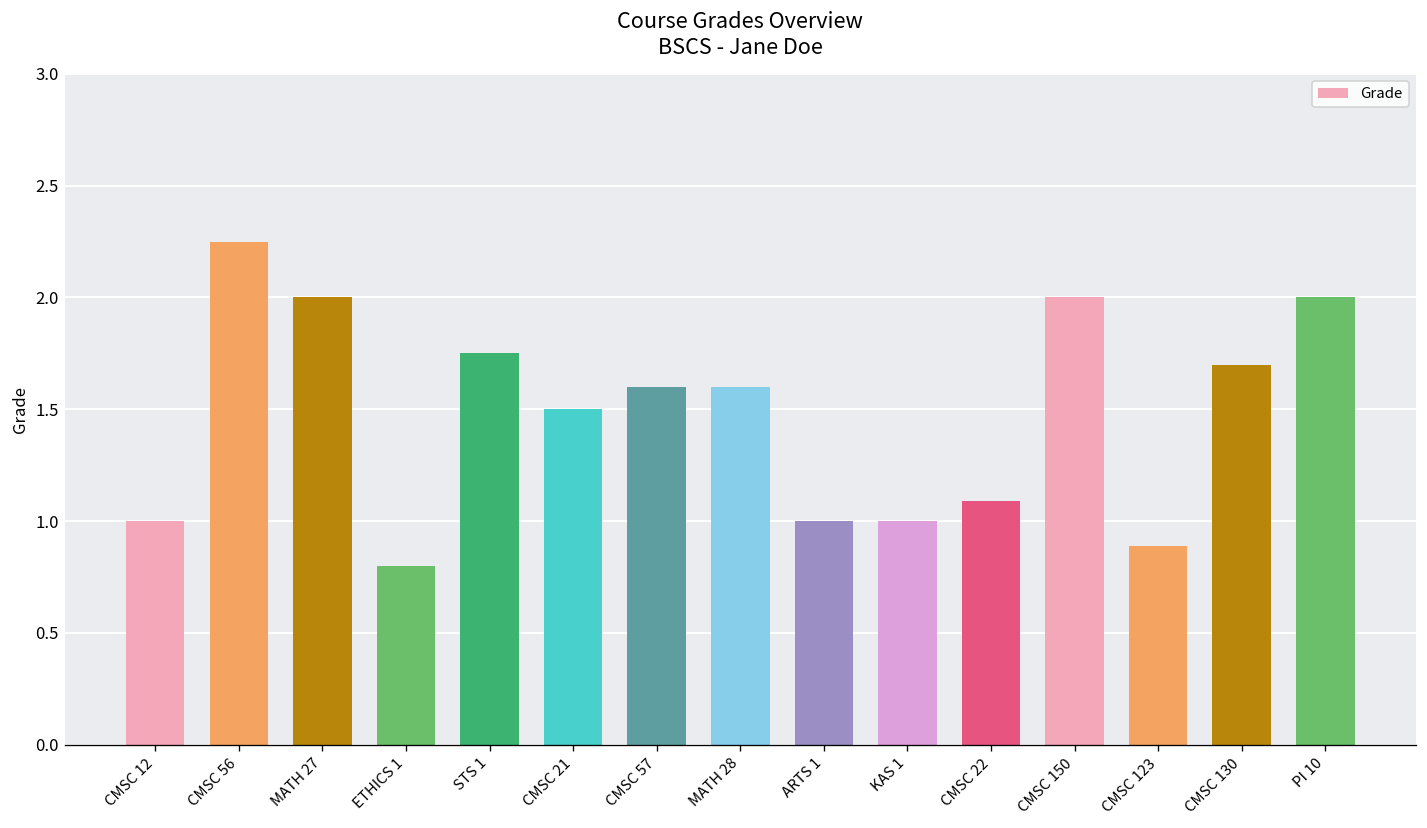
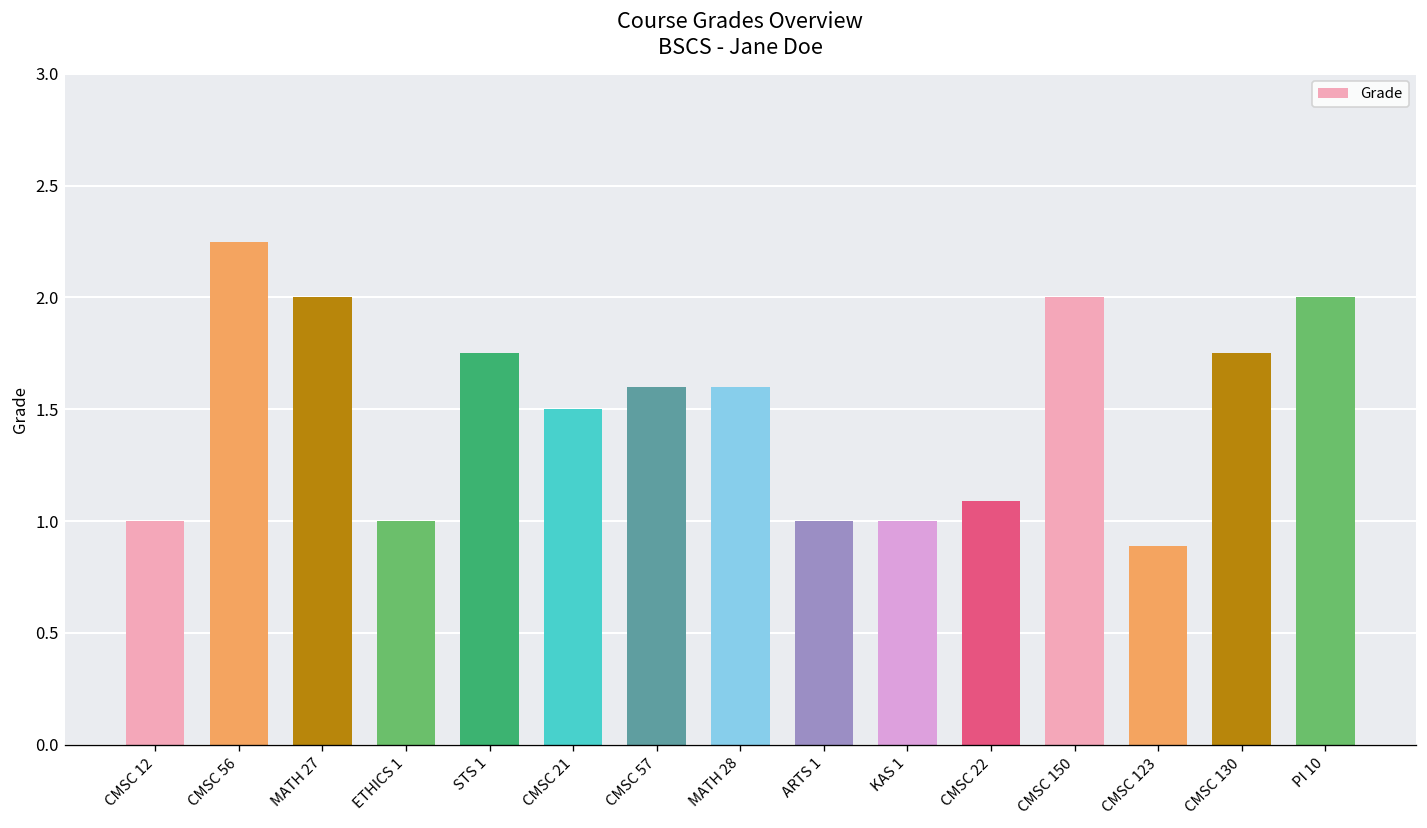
  {
    "CMSC 12": 1.00,
    "CMSC 56": 2.25,
    "MATH 27": 2.00,
-   "ETHICS 1": 0.8,
+   "ETHICS 1": 1.0,
    "STS 1": 1.75,
    "CMSC 21": 1.50,
    "CMSC 57": 1.60,
    "MATH 28": 1.60,
    "ARTS 1": 1.00,
    "KAS 1": 1.00,
    "CMSC 22": 1.09,
    "CMSC 150": 2.00,
    "CMSC 123": 0.89,
-   "CMSC 130": 1.70,
+   "CMSC 130": 1.75,
    "PI 10": 2.00
  }
